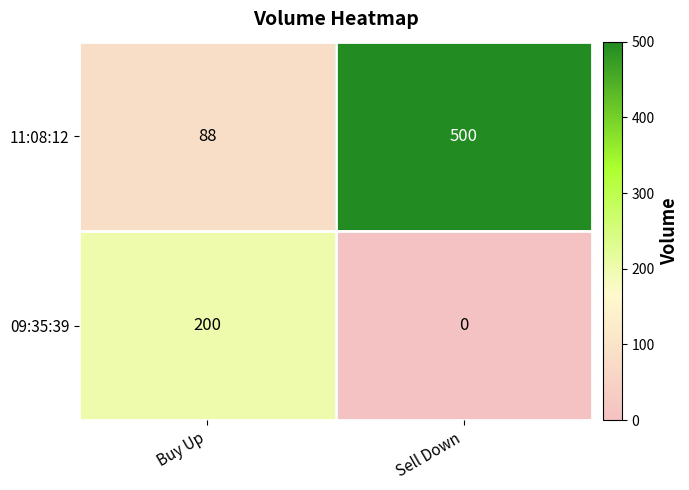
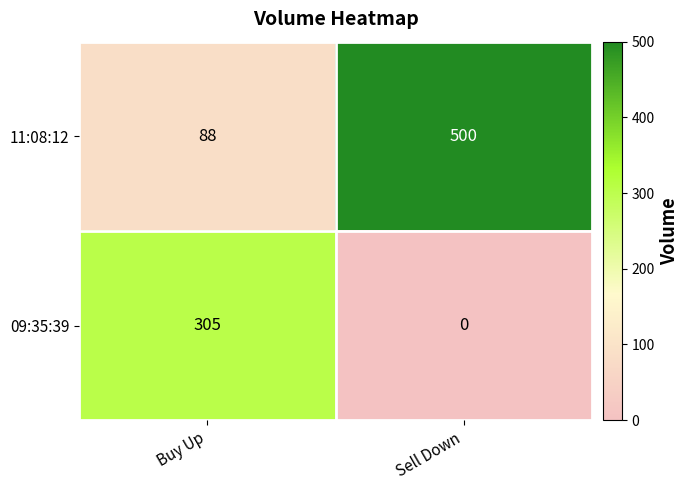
  {
    "11:08:12": {
      "Buy Up": 88,
      "Sell Down": 500
    },
    "09:35:39": {
-     "Buy Up": 200,
+     "Buy Up": 305,
      "Sell Down": 0
    }
  }
